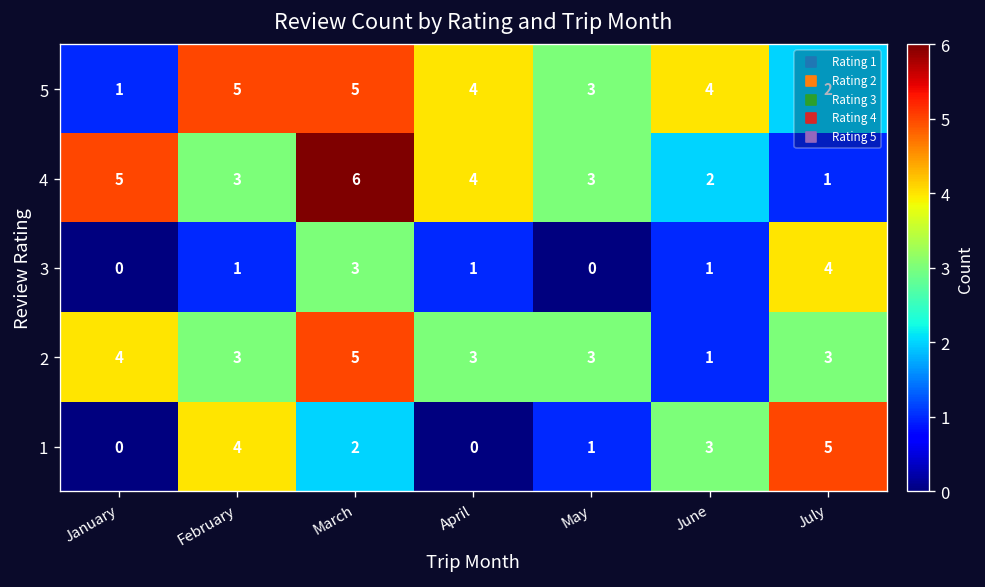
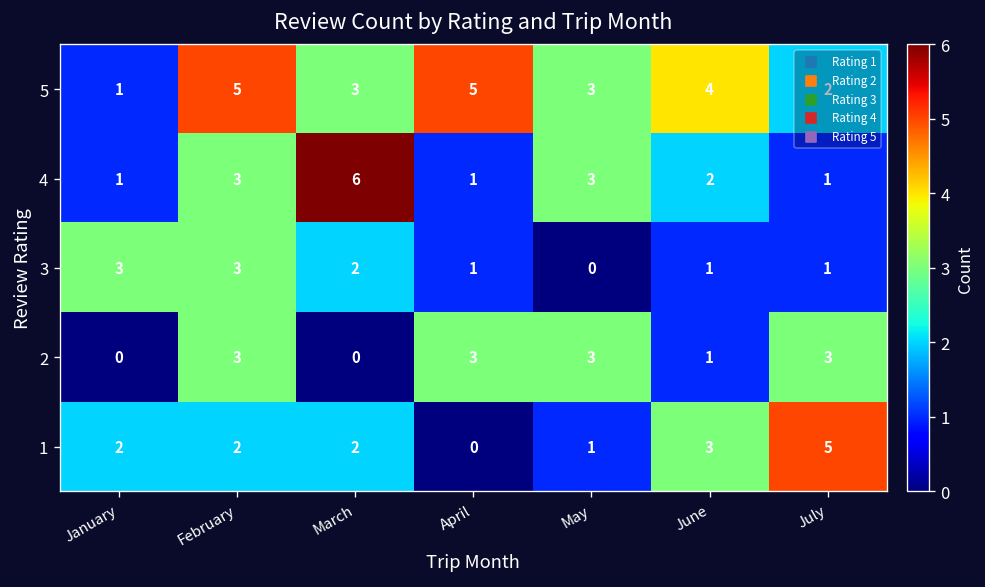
  {
    "5": {
      "January": 1,
      "February": 5,
-     "March": 5,
-     "April": 4,
+     "March": 3,
+     "April": 5,
      "May": 3,
      "June": 4
    },
    "4": {
-     "January": 5,
+     "January": 1,
      "February": 3,
      "March": 6,
-     "April": 4,
+     "April": 1,
      "May": 3,
      "June": 2,
      "July": 1
    },
    "3": {
-     "January": 0,
-     "February": 1,
-     "March": 3,
+     "January": 3,
+     "February": 3,
+     "March": 2,
      "April": 1,
      "May": 0,
      "June": 1,
-     "July": 4
+     "July": 1
    },
    "2": {
-     "January": 4,
+     "January": 0,
      "February": 3,
-     "March": 5,
+     "March": 0,
      "April": 3,
      "May": 3,
      "June": 1,
      "July": 3
    },
    "1": {
-     "January": 0,
-     "February": 4,
+     "January": 2,
+     "February": 2,
      "March": 2,
      "April": 0,
      "May": 1,
      "June": 3,
      "July": 5
    }
  }
